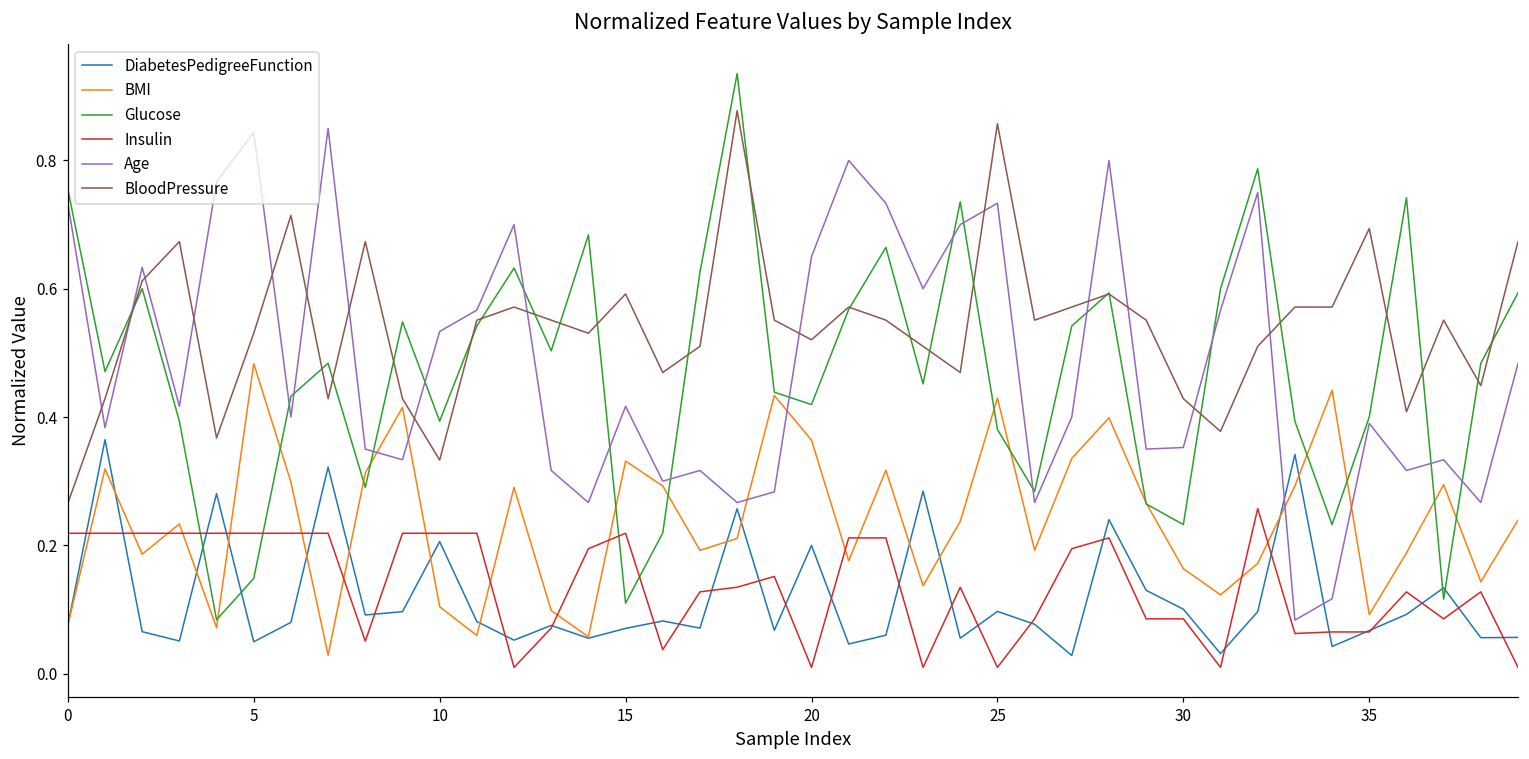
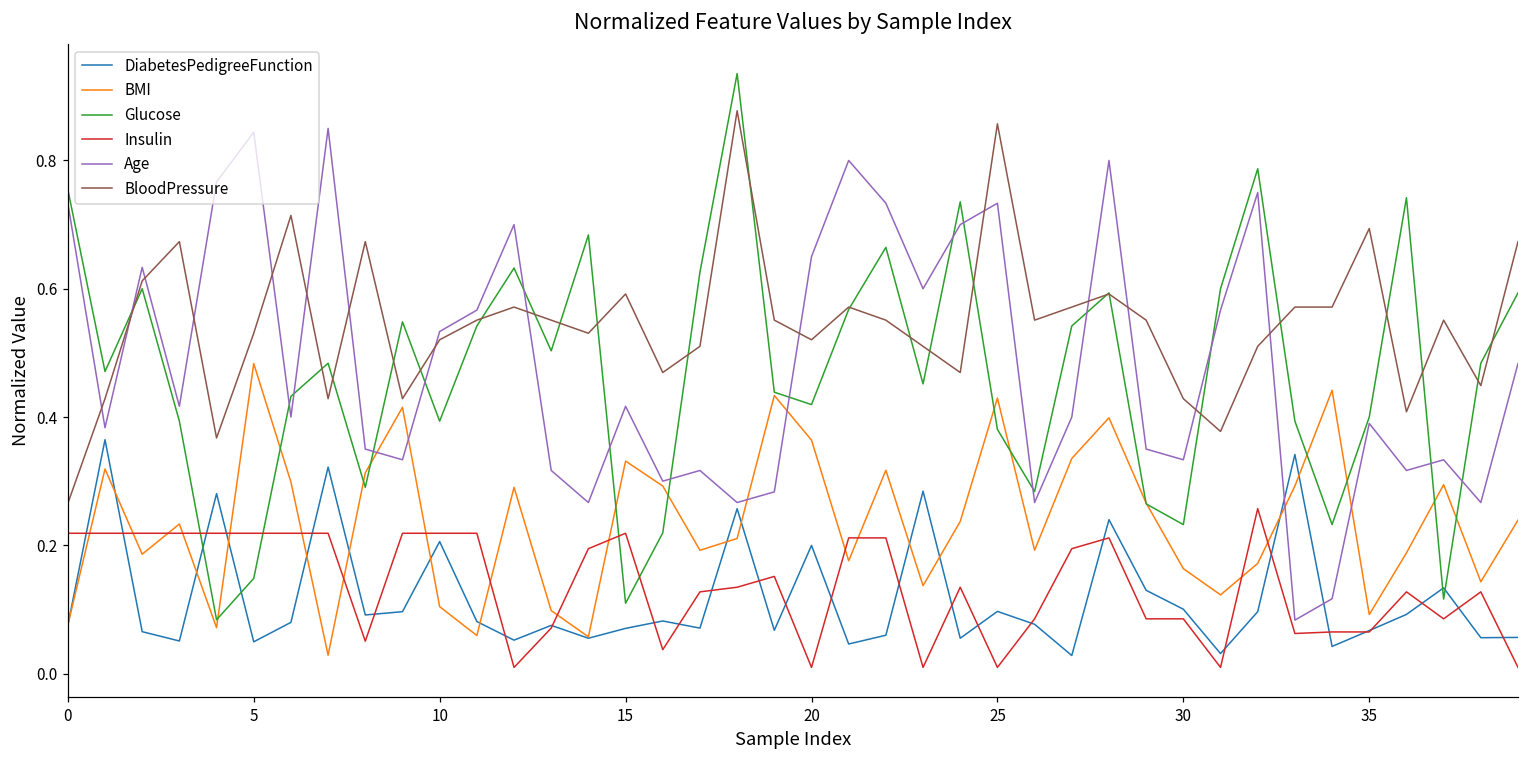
  {
    "DiabetesPedigreeFunction": {
      "5": 0.05,
      "10": 0.21,
      "15": 0.07,
      "20": 0.20,
      "25": 0.10,
      "30": 0.10
    },
    "BMI": {
      "5": 0.48,
      "10": 0.10,
      "15": 0.33,
      "20": 0.36,
      "25": 0.43,
      "30": 0.16,
      "35": 0.09
    },
    "Glucose": {
      "0": 0.75,
      "5": 0.15,
      "10": 0.39,
      "15": 0.11,
      "20": 0.42,
      "25": 0.38,
      "30": 0.23,
      "35": 0.40
    },
    "Insulin": {
      "0": 0.22,
      "5": 0.22,
      "10": 0.22,
      "15": 0.22,
      "20": 0.01,
      "25": 0.01,
      "30": 0.09
    },
    "Age": {
      "0": 0.73,
      "10": 0.53,
      "15": 0.42,
      "20": 0.65,
      "25": 0.73,
-     "30": 0.35,
+     "30": 0.33,
      "35": 0.39
    },
    "BloodPressure": {
      "0": 0.27,
      "5": 0.53,
-     "10": 0.33,
+     "10": 0.52,
      "15": 0.59,
      "20": 0.52,
      "25": 0.86,
      "30": 0.43,
      "35": 0.69
    }
  }
